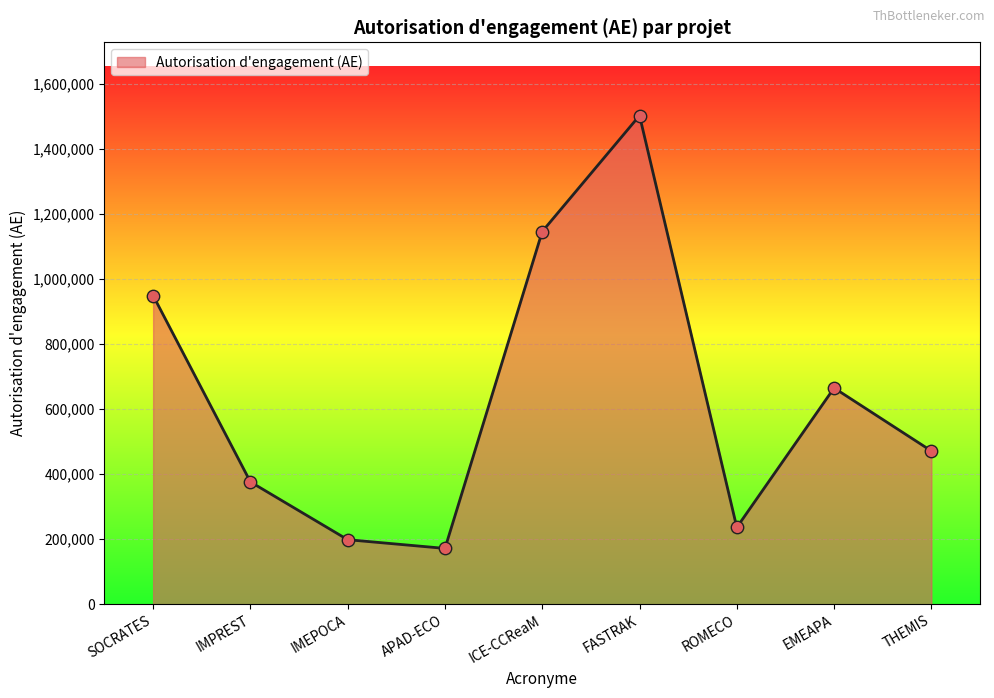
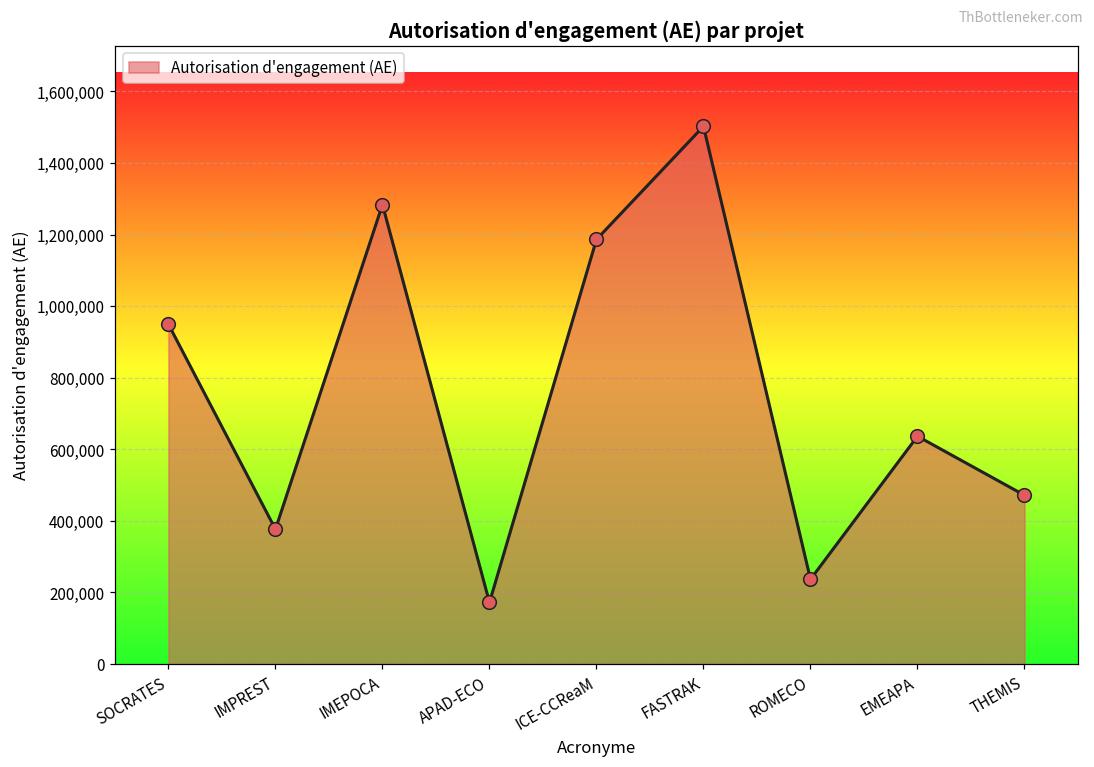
  {
    "SOCRATES": "950,000",
    "IMPREST": "380,000",
-   "IMEPOCA": "200,000",
+   "IMEPOCA": "1,280,000",
    "APAD-ECO": "170,000",
-   "ICE-CCReaM": "1,150,000",
+   "ICE-CCReaM": "1,190,000",
    "FASTRAK": "1,500,000",
    "ROMECO": "240,000",
-   "EMEAPA": "660,000",
+   "EMEAPA": "640,000",
    "THEMIS": "470,000"
  }
